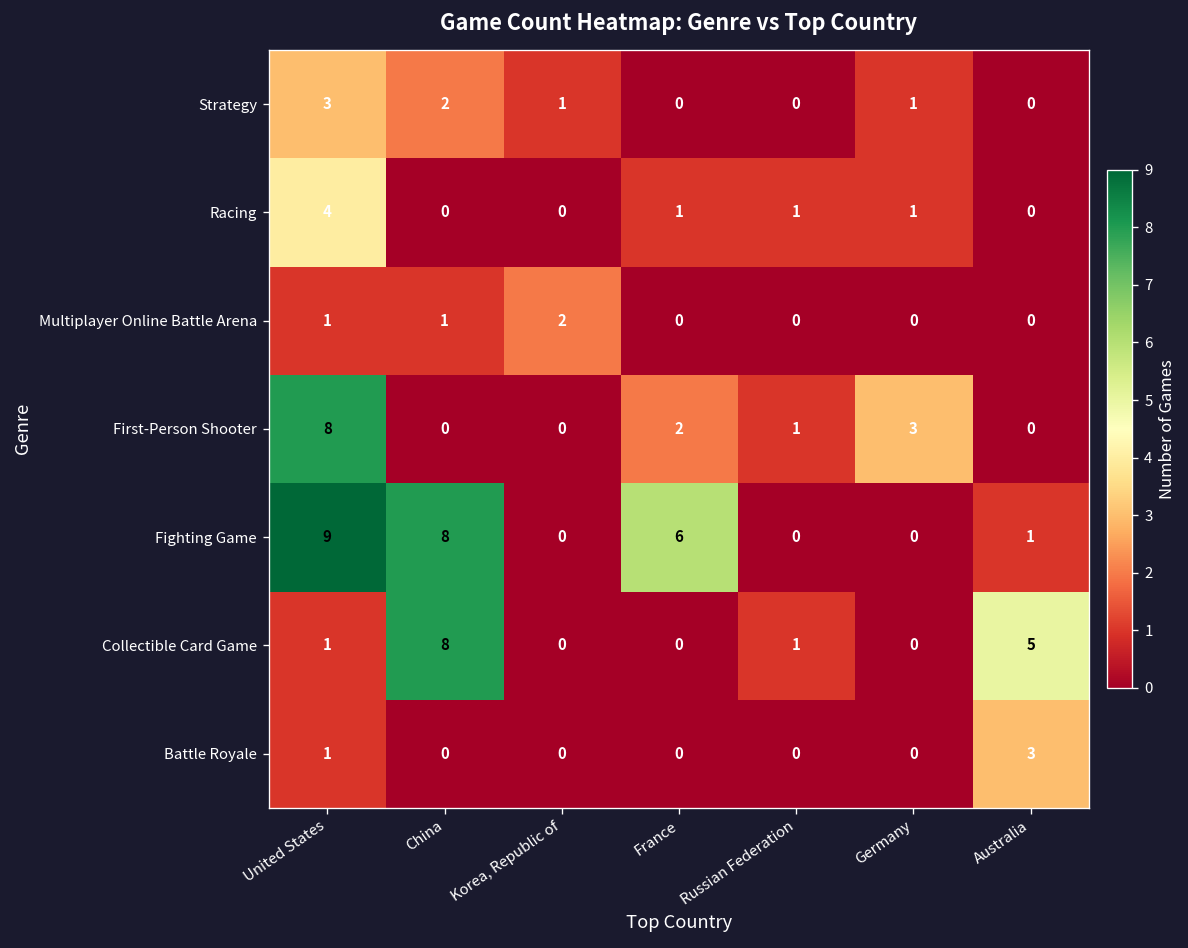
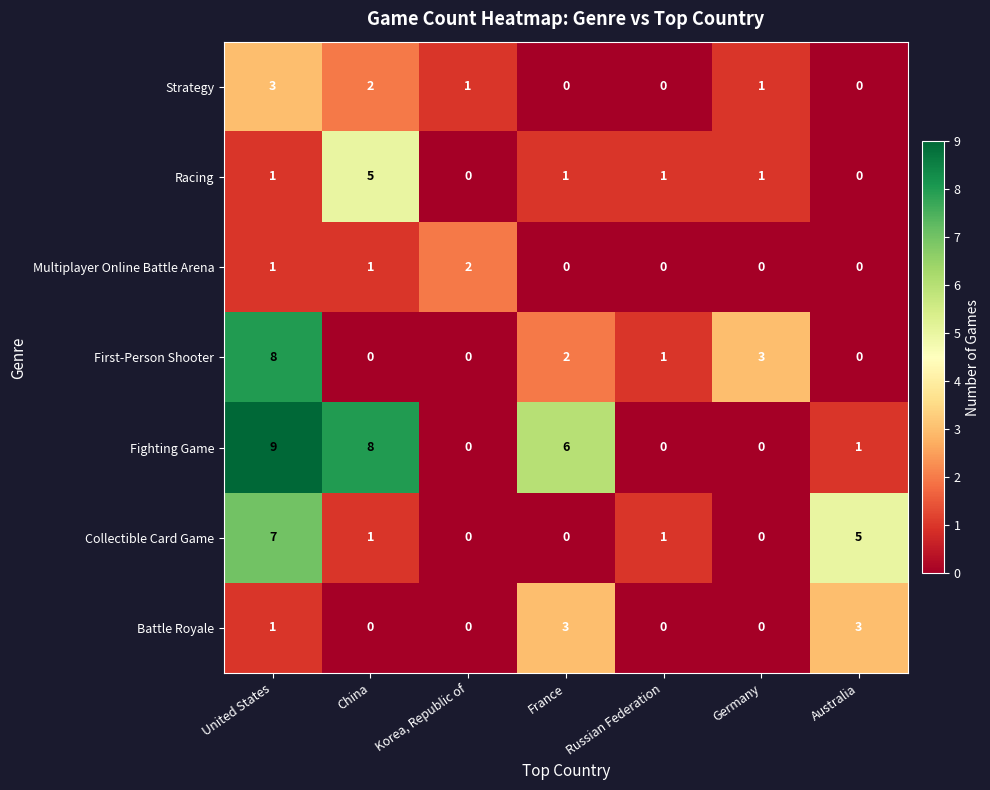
  {
    "Strategy": {
      "United States": 3,
      "China": 2,
      "Korea, Republic of": 1,
      "France": 0,
      "Russian Federation": 0,
      "Germany": 1,
      "Australia": 0
    },
    "Racing": {
-     "United States": 4,
-     "China": 0,
+     "United States": 1,
+     "China": 5,
      "Korea, Republic of": 0,
      "France": 1,
      "Russian Federation": 1,
      "Germany": 1,
      "Australia": 0
    },
    "Multiplayer Online Battle Arena": {
      "United States": 1,
      "China": 1,
      "Korea, Republic of": 2,
      "France": 0,
      "Russian Federation": 0,
      "Germany": 0,
      "Australia": 0
    },
    "First-Person Shooter": {
      "United States": 8,
      "China": 0,
      "Korea, Republic of": 0,
      "France": 2,
      "Russian Federation": 1,
      "Germany": 3,
      "Australia": 0
    },
    "Fighting Game": {
      "United States": 9,
      "China": 8,
      "Korea, Republic of": 0,
      "France": 6,
      "Russian Federation": 0,
      "Germany": 0,
      "Australia": 1
    },
    "Collectible Card Game": {
-     "United States": 1,
-     "China": 8,
+     "United States": 7,
+     "China": 1,
      "Korea, Republic of": 0,
      "France": 0,
      "Russian Federation": 1,
      "Germany": 0,
      "Australia": 5
    },
    "Battle Royale": {
      "United States": 1,
      "China": 0,
      "Korea, Republic of": 0,
-     "France": 0,
+     "France": 3,
      "Russian Federation": 0,
      "Germany": 0,
      "Australia": 3
    }
  }
